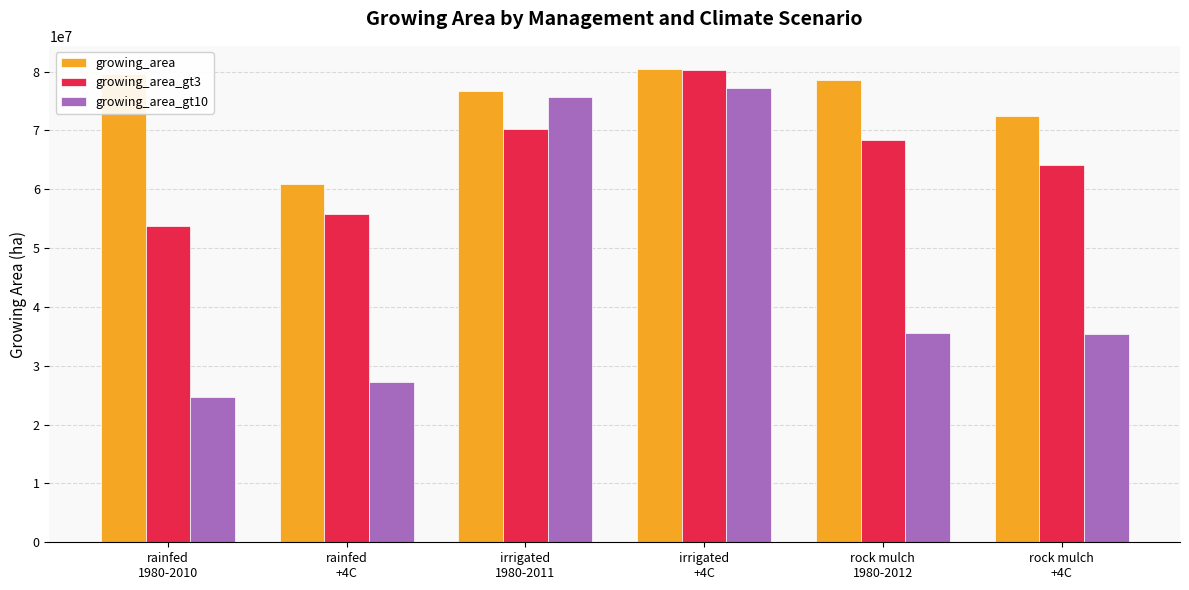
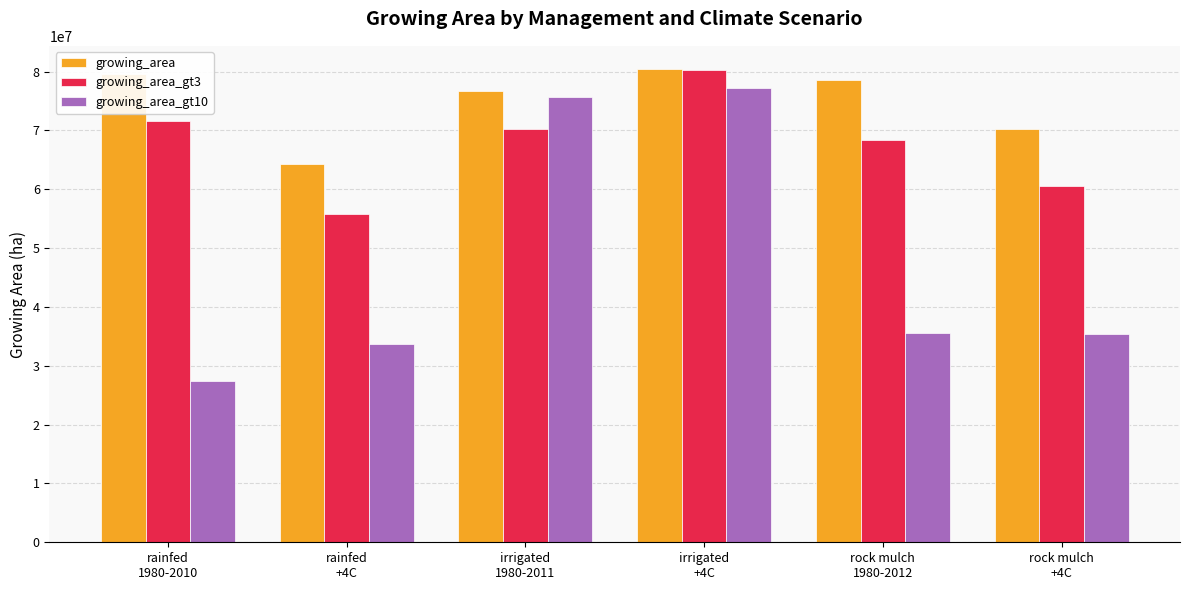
  {
    "growing_area": {
-     "rainfed +4C": 61000000,
+     "rainfed +4C": 64000000,
      "irrigated 1980-2011": 77000000,
      "irrigated +4C": 80000000,
      "rock mulch 1980-2012": 79000000,
-     "rock mulch +4C": 73000000
+     "rock mulch +4C": 70000000
    },
    "growing_area_gt3": {
-     "rainfed 1980-2010": 54000000,
+     "rainfed 1980-2010": 72000000,
      "rainfed +4C": 56000000,
      "irrigated 1980-2011": 70000000,
      "irrigated +4C": 80000000,
      "rock mulch 1980-2012": 68000000,
-     "rock mulch +4C": 64000000
+     "rock mulch +4C": 61000000
    },
    "growing_area_gt10": {
-     "rainfed 1980-2010": 25000000,
-     "rainfed +4C": 27000000,
+     "rainfed 1980-2010": 27000000,
+     "rainfed +4C": 34000000,
      "irrigated 1980-2011": 76000000,
      "irrigated +4C": 77000000,
      "rock mulch 1980-2012": 36000000,
      "rock mulch +4C": 35000000
    }
  }
